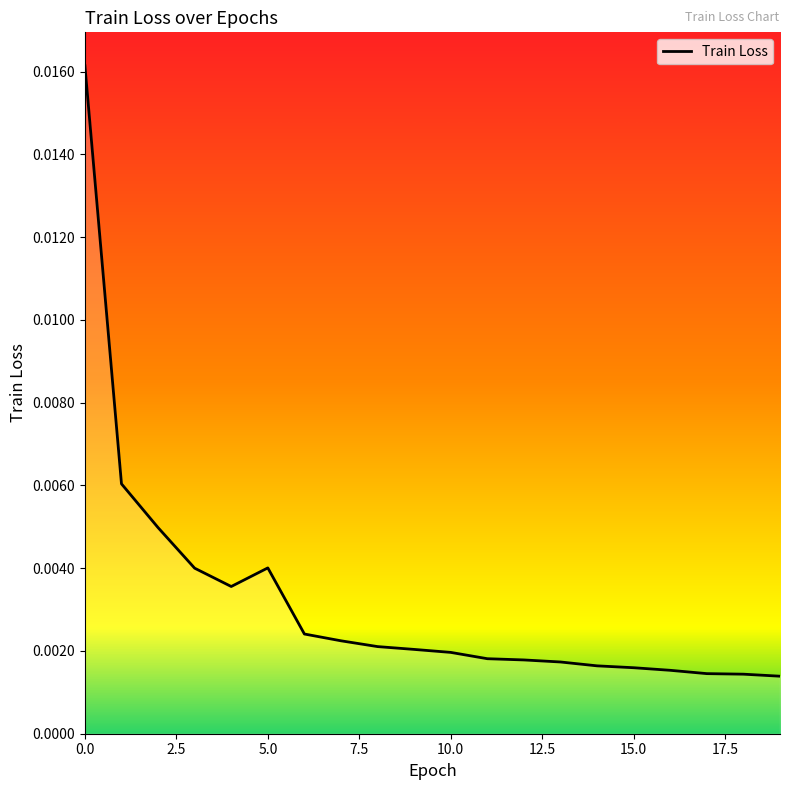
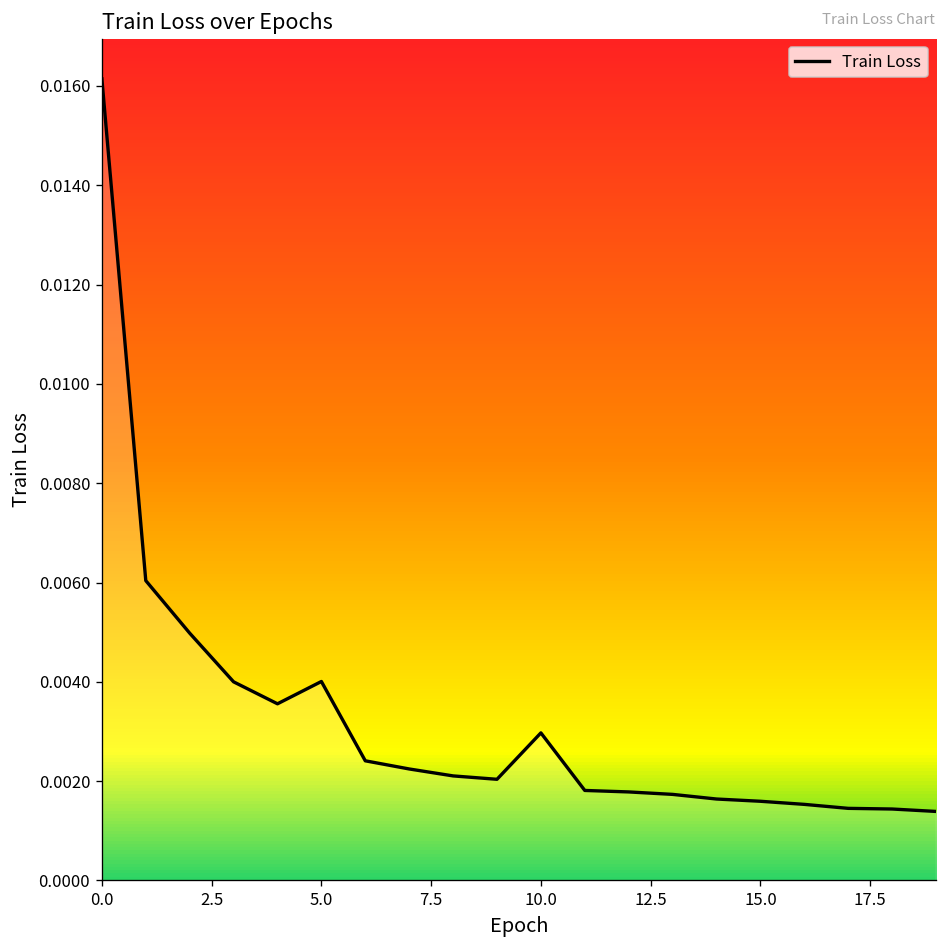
  {
    "0.0": 0.0161,
    "5.0": 0.0040,
-   "10.0": 0.0020,
+   "10.0": 0.0030,
    "15.0": 0.0016
  }
